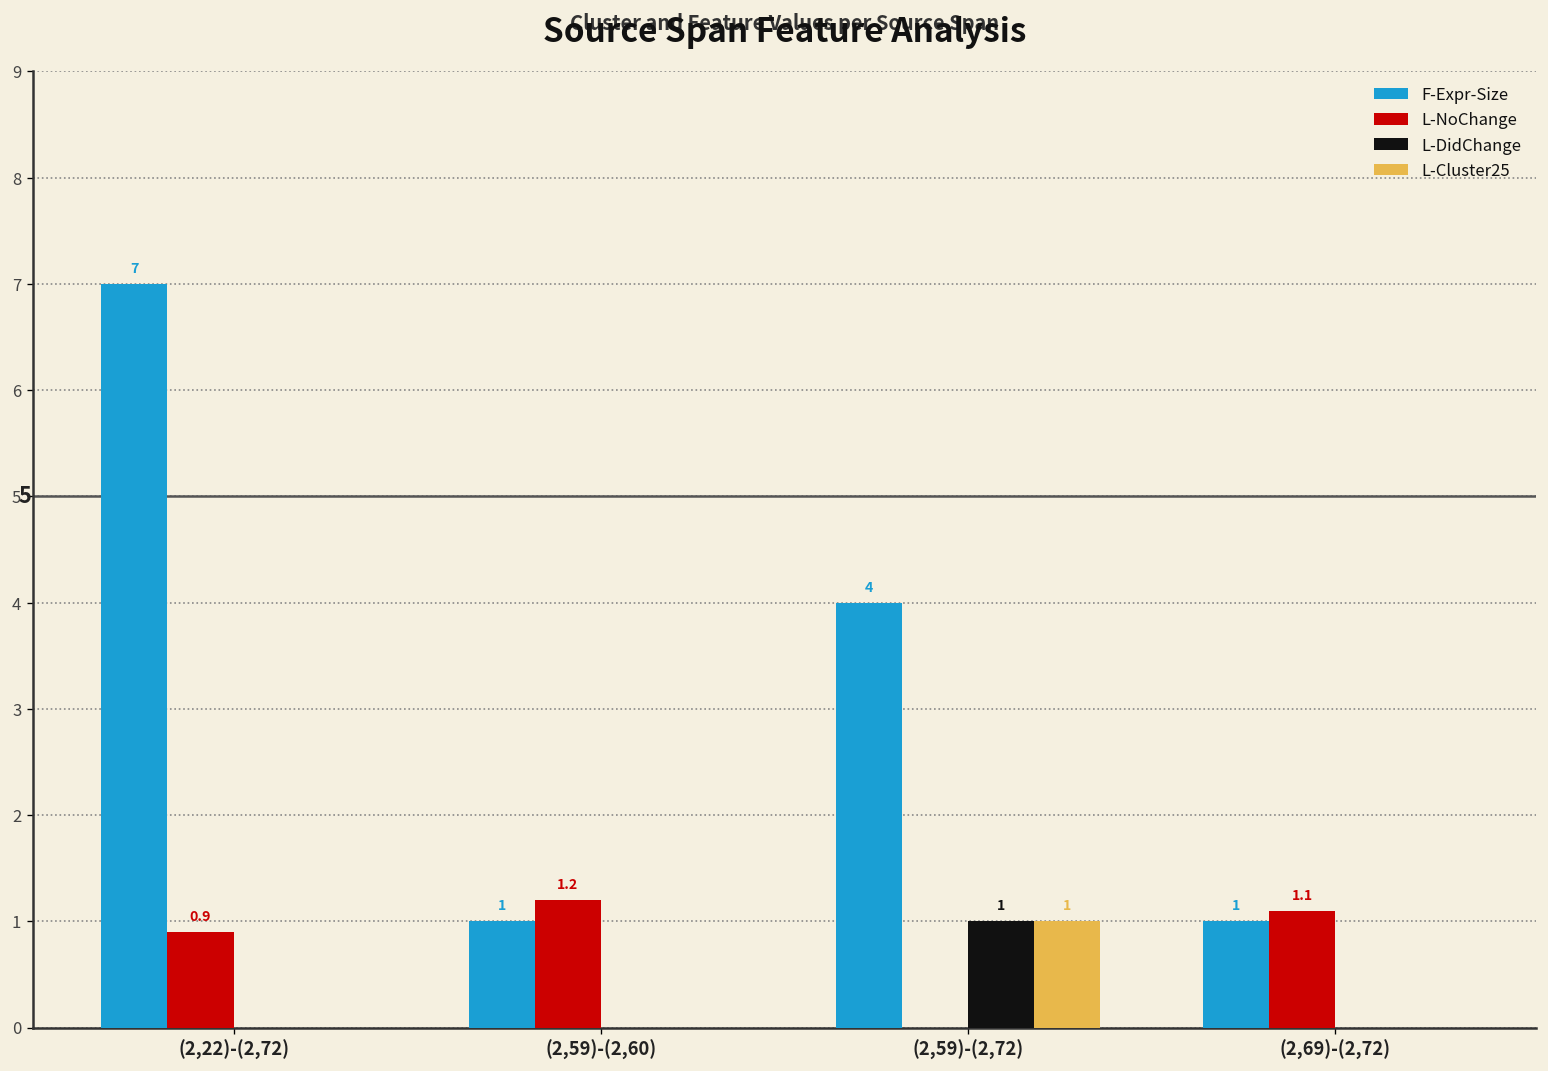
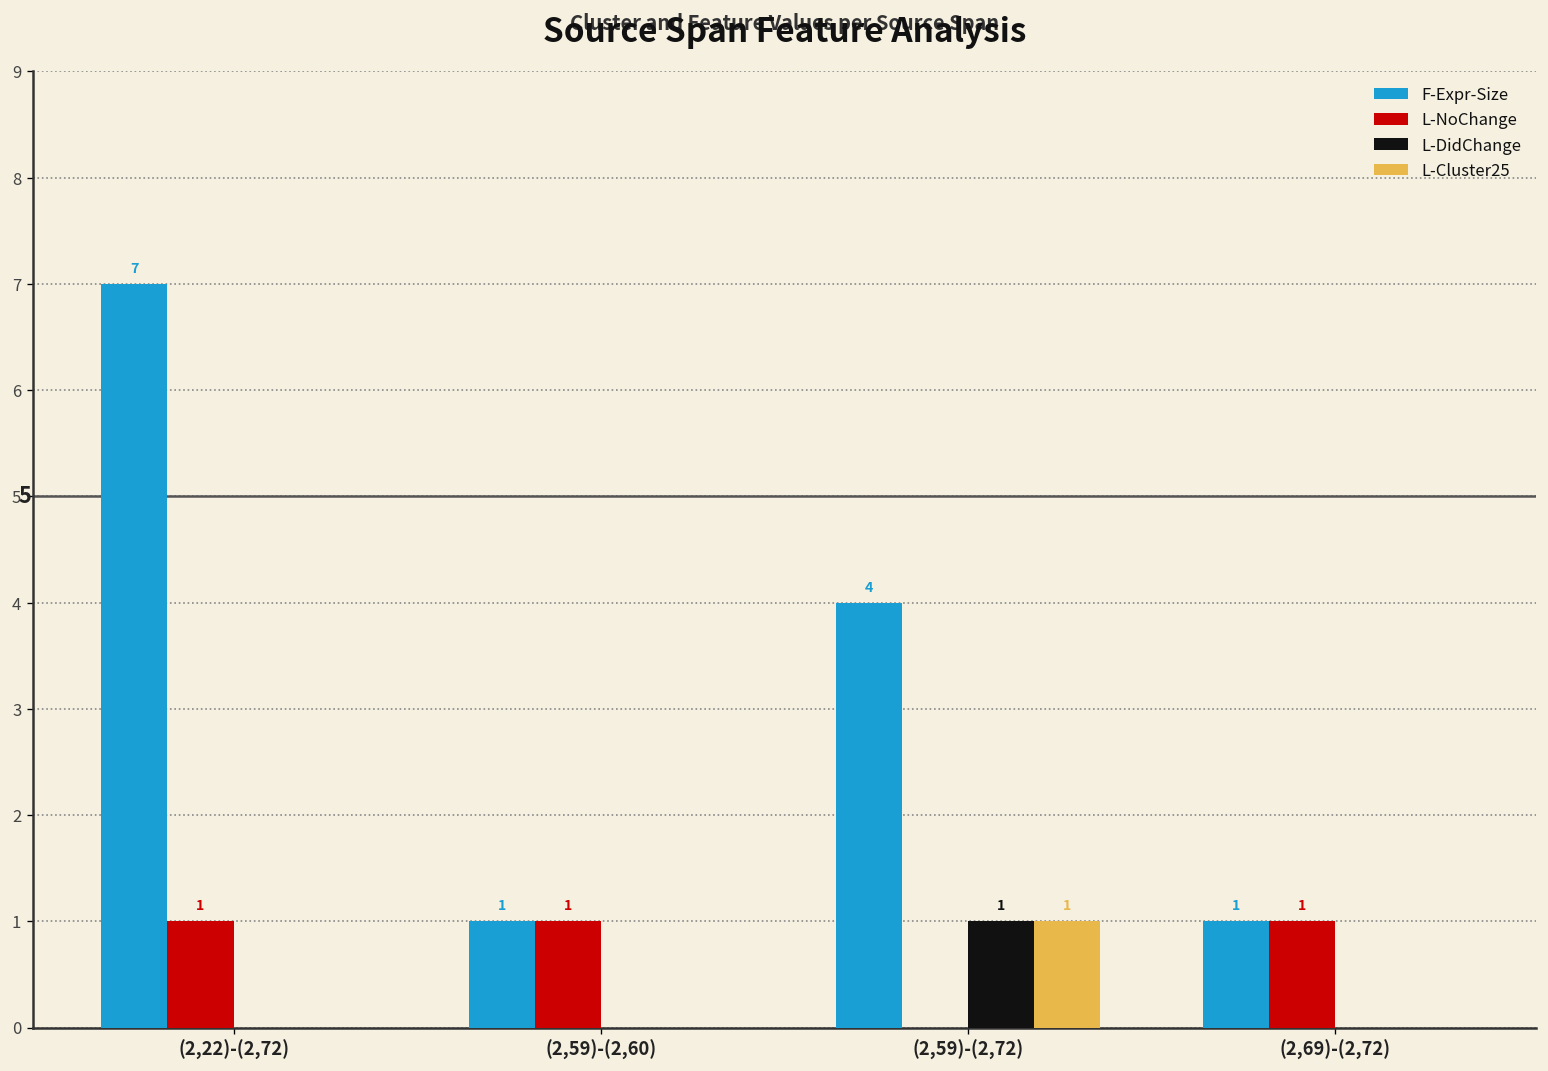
  {
    "F-Expr-Size": {
      "(2,22)-(2,72)": 7,
      "(2,59)-(2,60)": 1,
      "(2,59)-(2,72)": 4,
      "(2,69)-(2,72)": 1
    },
    "L-NoChange": {
-     "(2,22)-(2,72)": 0.9,
-     "(2,59)-(2,60)": 1.2,
-     "(2,69)-(2,72)": 1.1
+     "(2,22)-(2,72)": 1,
+     "(2,59)-(2,60)": 1,
+     "(2,69)-(2,72)": 1
    },
    "L-DidChange": {
      "(2,59)-(2,72)": 1
    },
    "L-Cluster25": {
      "(2,59)-(2,72)": 1
    }
  }
